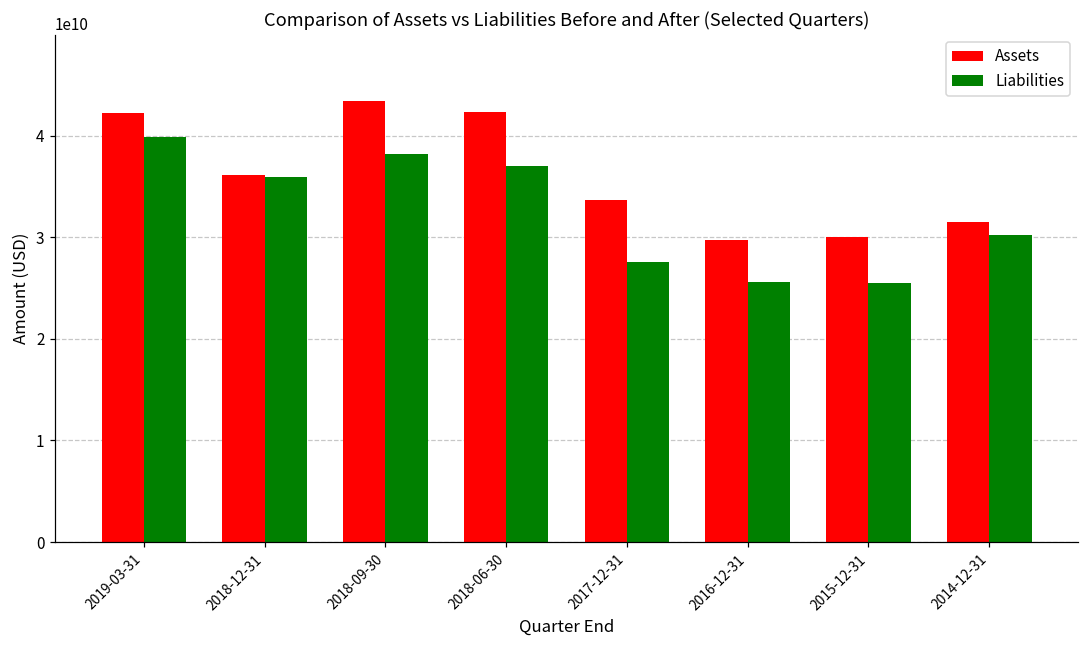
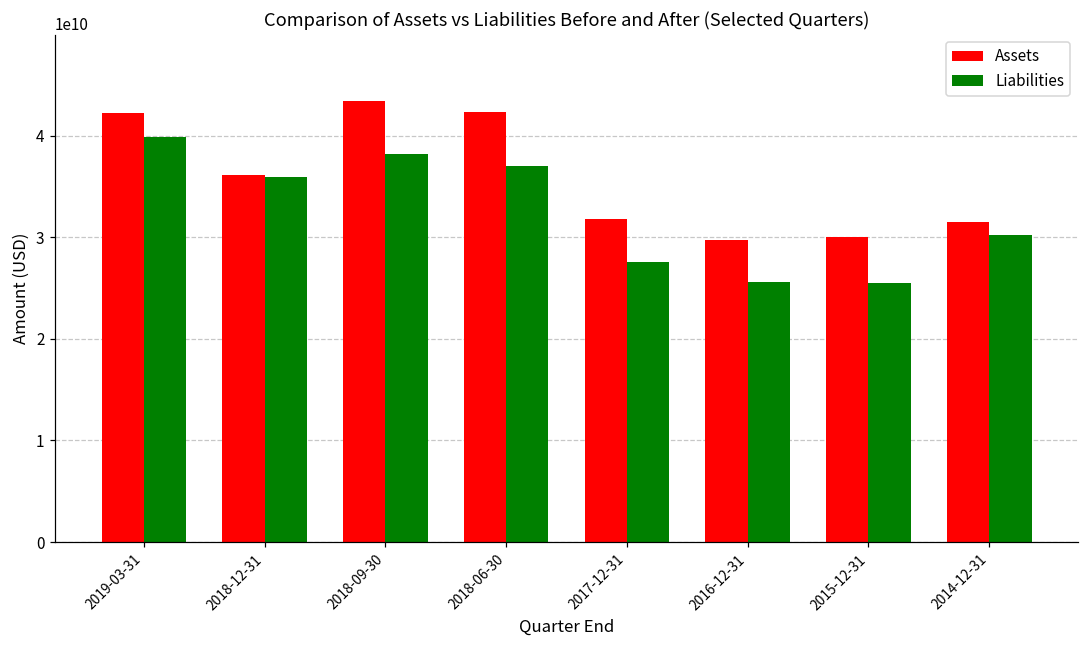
  {
    "Assets": {
      "2019-03-31": 42000000000,
      "2018-12-31": 36000000000,
      "2018-09-30": 43000000000,
      "2018-06-30": 42000000000,
-     "2017-12-31": 34000000000,
+     "2017-12-31": 32000000000,
      "2016-12-31": 30000000000,
      "2015-12-31": 30000000000,
      "2014-12-31": 32000000000
    },
    "Liabilities": {
      "2019-03-31": 40000000000,
      "2018-12-31": 36000000000,
      "2018-09-30": 38000000000,
      "2018-06-30": 37000000000,
      "2017-12-31": 28000000000,
      "2016-12-31": 26000000000,
      "2015-12-31": 26000000000,
      "2014-12-31": 30000000000
    }
  }
